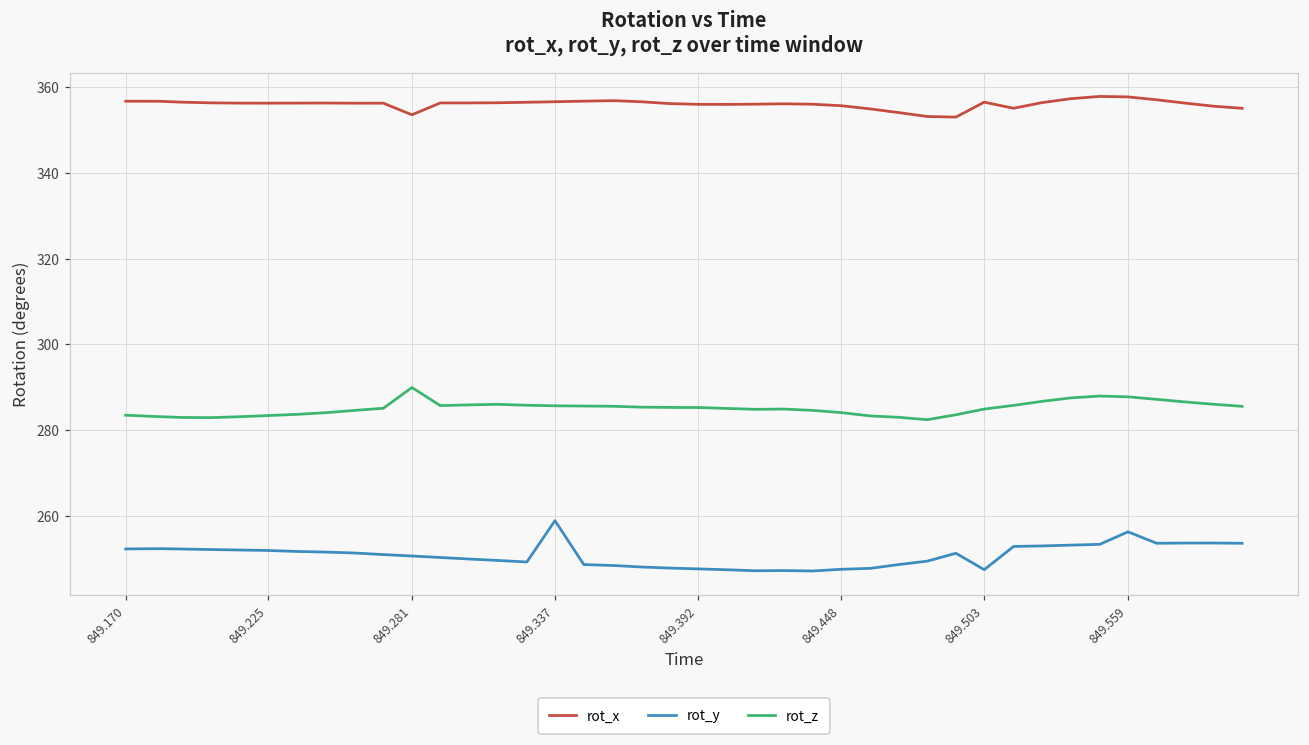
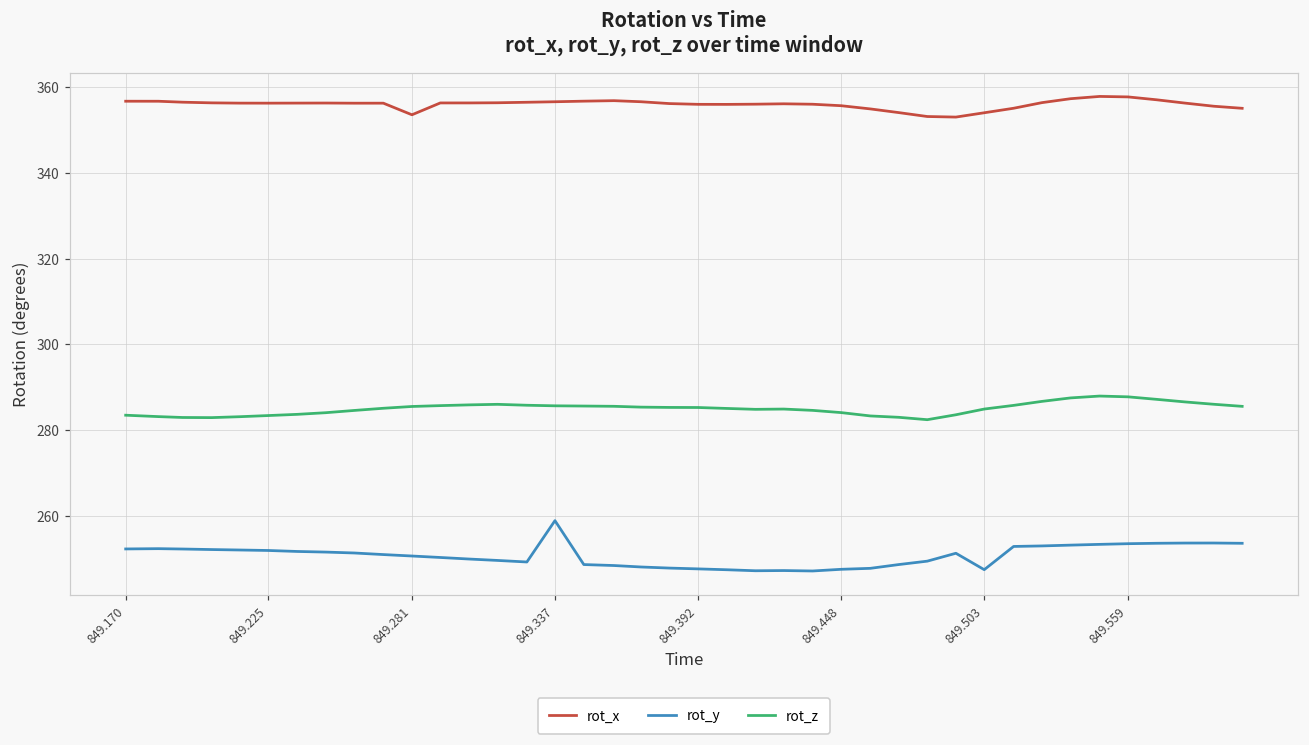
  {
    "rot_x": {
      "849.170": 357,
      "849.225": 356,
      "849.281": 354,
      "849.337": 357,
      "849.392": 356,
      "849.448": 356,
-     "849.503": 357,
+     "849.503": 354,
      "849.559": 358
    },
    "rot_y": {
      "849.170": 252,
      "849.225": 252,
      "849.281": 251,
      "849.337": 259,
      "849.392": 248,
      "849.448": 248,
      "849.503": 247,
-     "849.559": 256
+     "849.559": 254
    },
    "rot_z": {
      "849.170": 283,
      "849.225": 283,
-     "849.281": 290,
+     "849.281": 286,
      "849.337": 286,
      "849.392": 285,
      "849.448": 284,
      "849.503": 285,
      "849.559": 288
    }
  }
